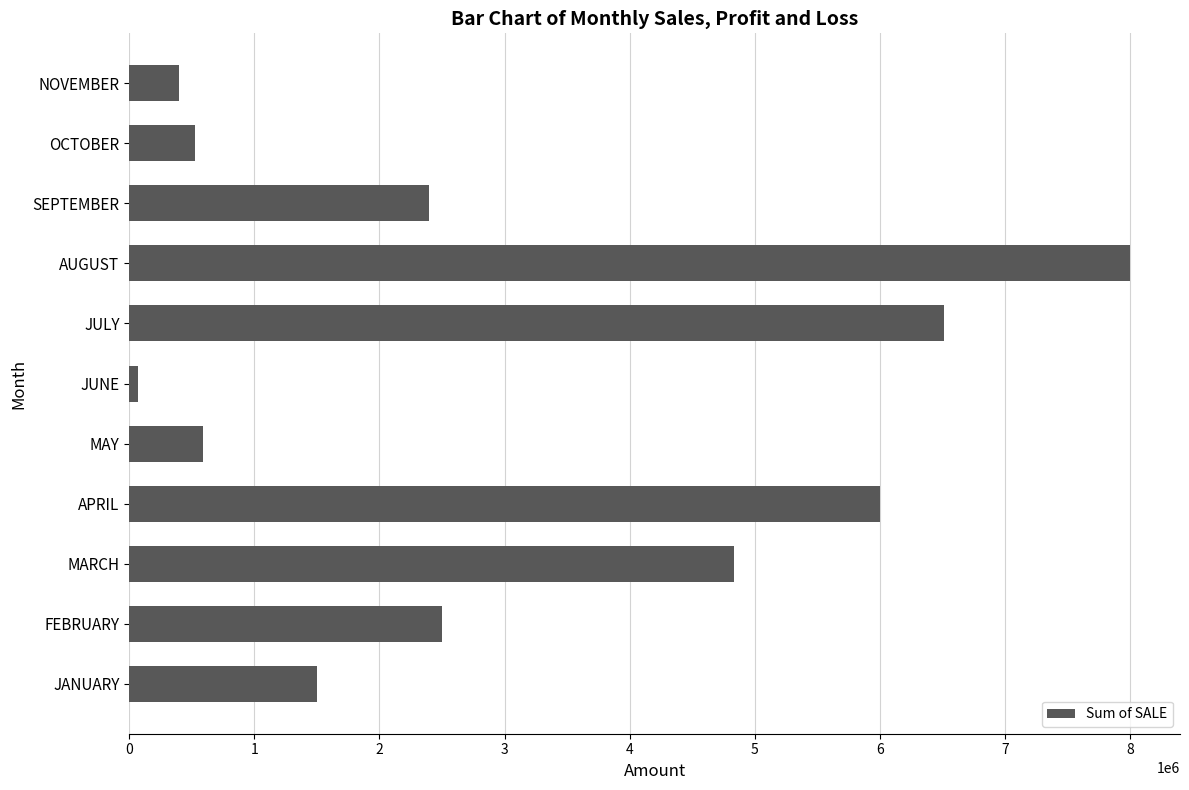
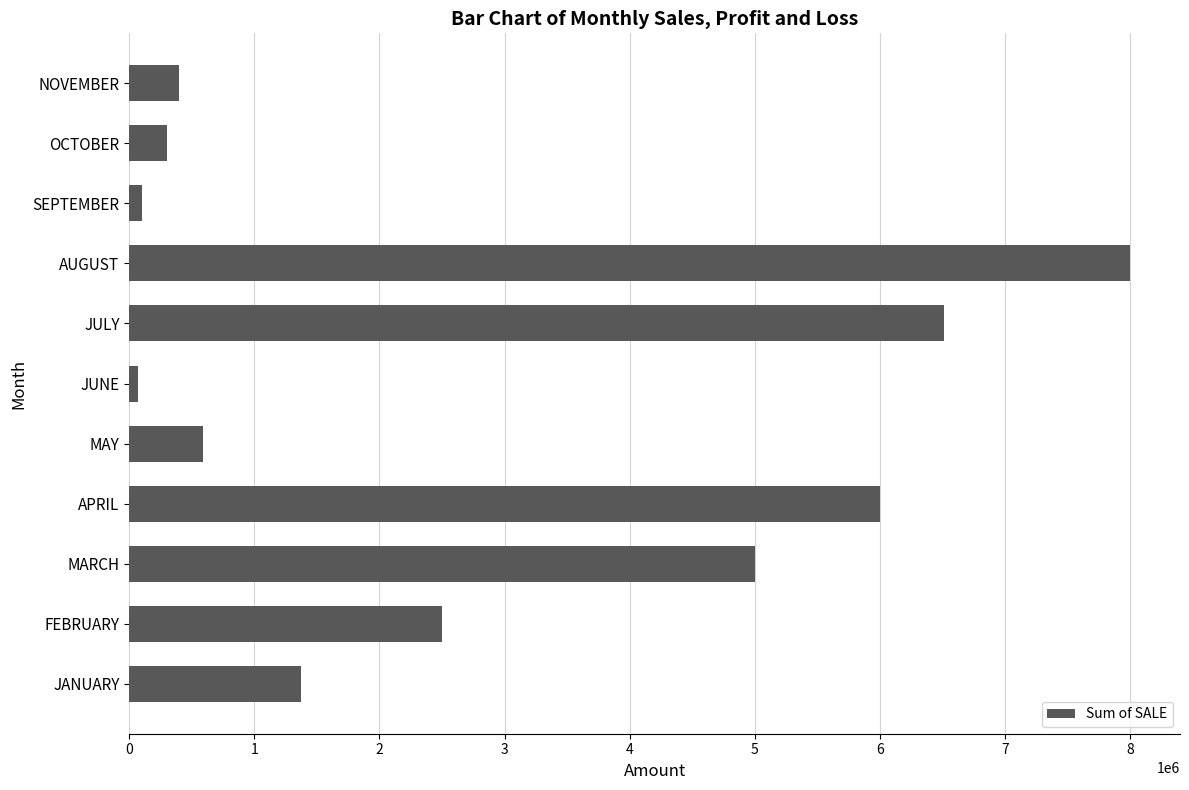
  {
    "NOVEMBER": 400000,
-   "OCTOBER": 530000,
-   "SEPTEMBER": 2400000,
+   "OCTOBER": 300000,
+   "SEPTEMBER": 100000,
    "AUGUST": 8000000,
    "JULY": 6510000,
    "JUNE": 70000,
    "MAY": 590000,
    "APRIL": 6000000,
-   "MARCH": 4840000,
+   "MARCH": 5000000,
    "FEBRUARY": 2500000,
-   "JANUARY": 1500000
+   "JANUARY": 1370000
  }
